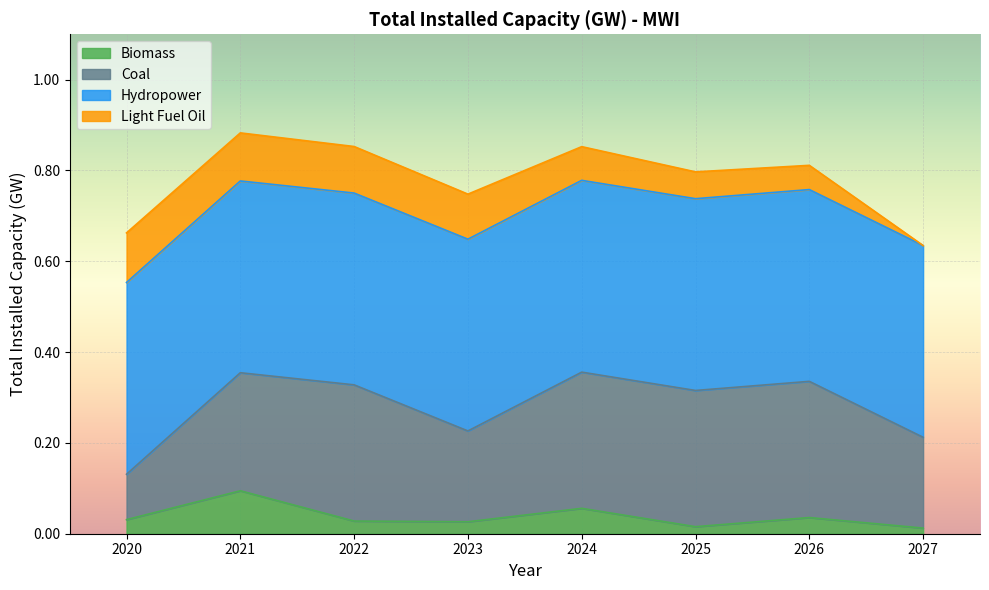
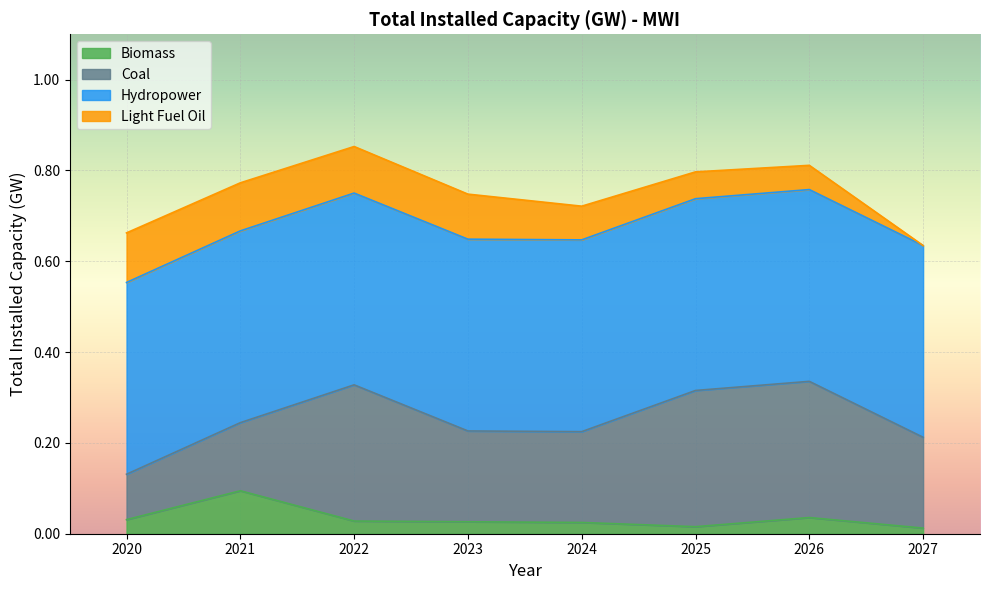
  {
    "Biomass": {
      "2020": 0.03,
      "2021": 0.09,
      "2022": 0.03,
      "2023": 0.03,
-     "2024": 0.06,
+     "2024": 0.02,
      "2025": 0.02,
      "2026": 0.04,
      "2027": 0.01
    },
    "Coal": {
      "2020": 0.10,
-     "2021": 0.26,
+     "2021": 0.15,
      "2022": 0.30,
      "2023": 0.20,
-     "2024": 0.3,
+     "2024": 0.2,
      "2025": 0.30,
      "2026": 0.30,
      "2027": 0.20
    },
    "Hydropower": {
      "2020": 0.42,
      "2021": 0.42,
      "2022": 0.42,
      "2023": 0.42,
      "2024": 0.42,
      "2025": 0.42,
      "2026": 0.42
    },
    "Light Fuel Oil": {
      "2020": 0.11,
      "2021": 0.11,
      "2022": 0.10,
      "2023": 0.10,
      "2024": 0.07,
      "2025": 0.06,
      "2026": 0.05
    }
  }
